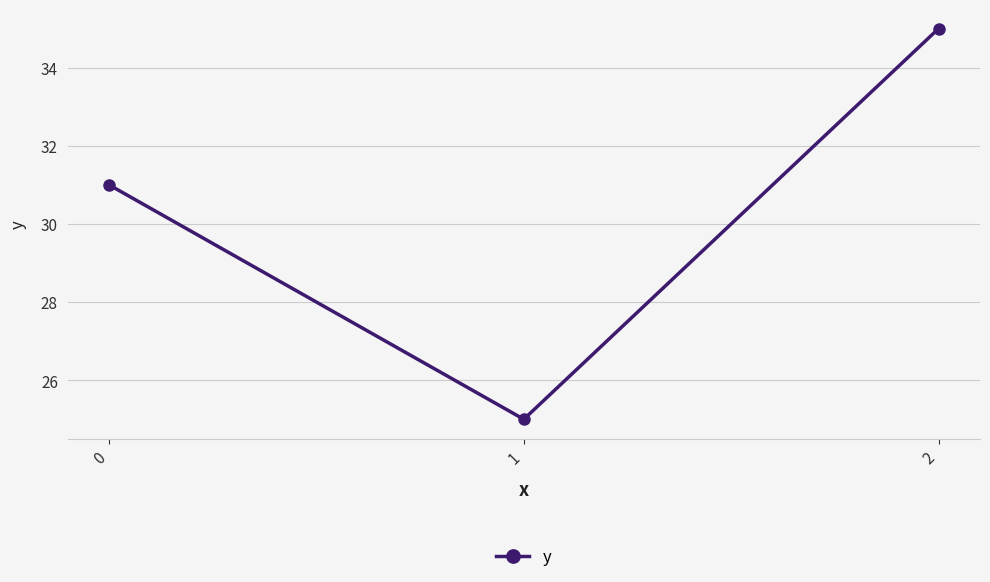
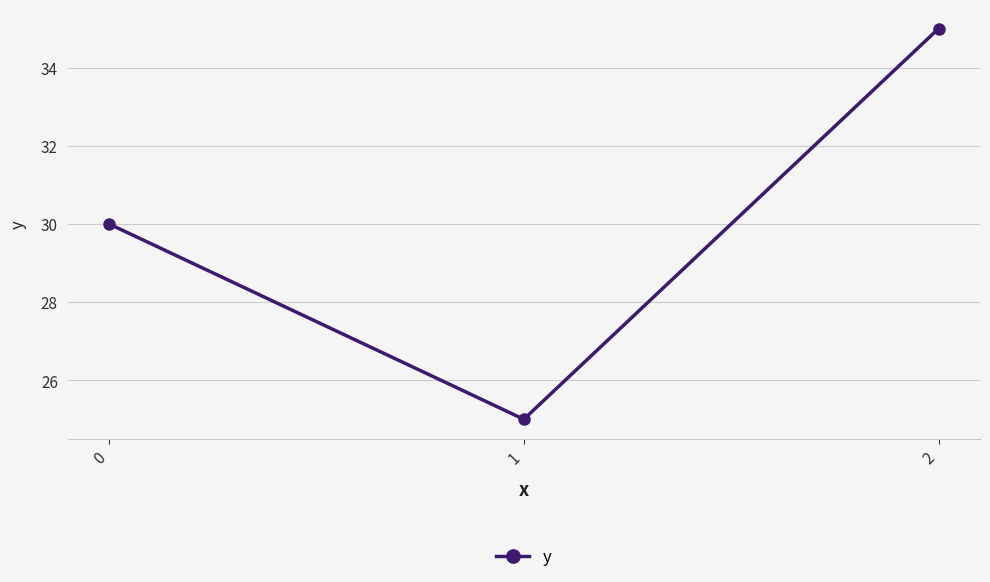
  {
-   "0": 31,
+   "0": 30,
    "1": 25,
    "2": 35
  }
